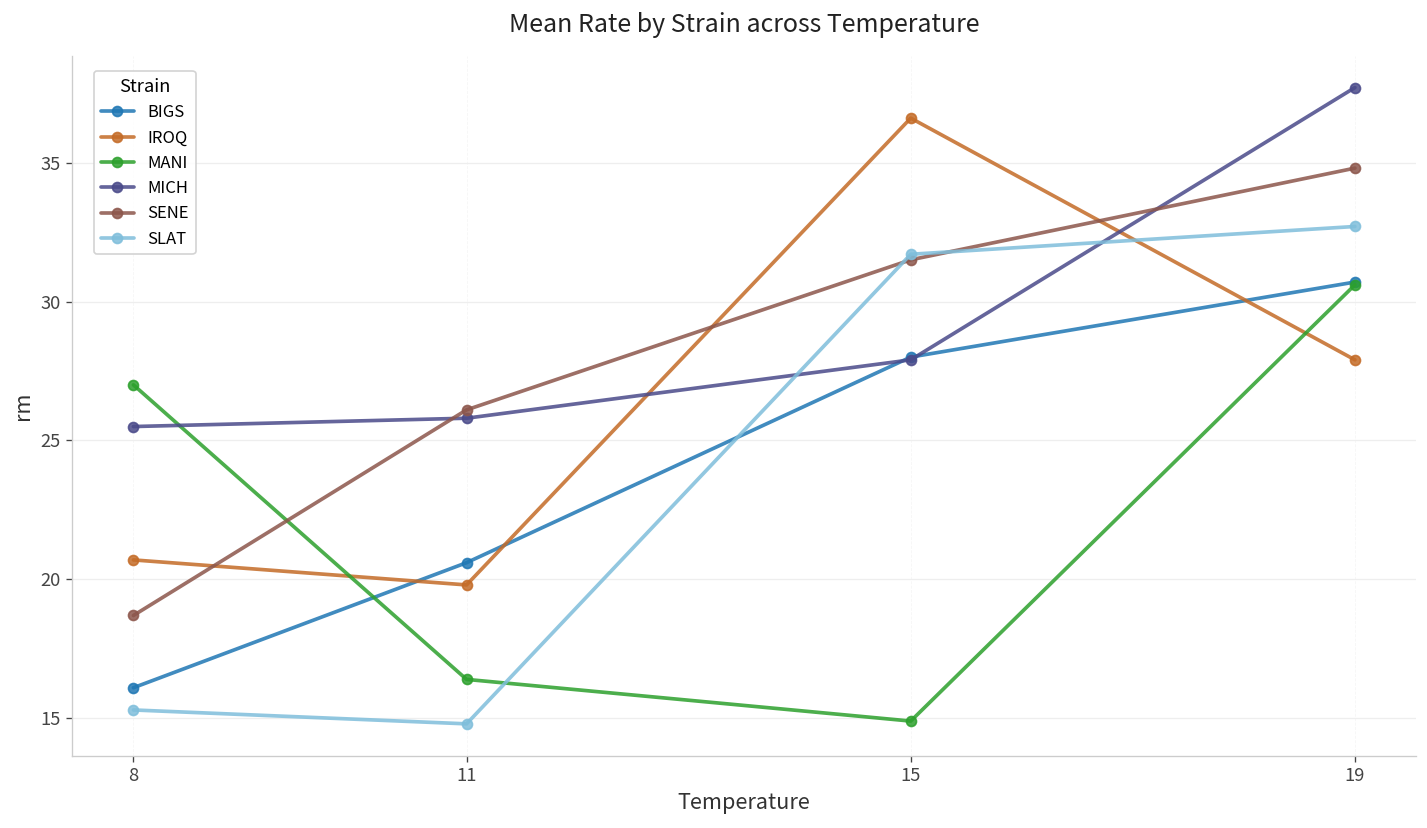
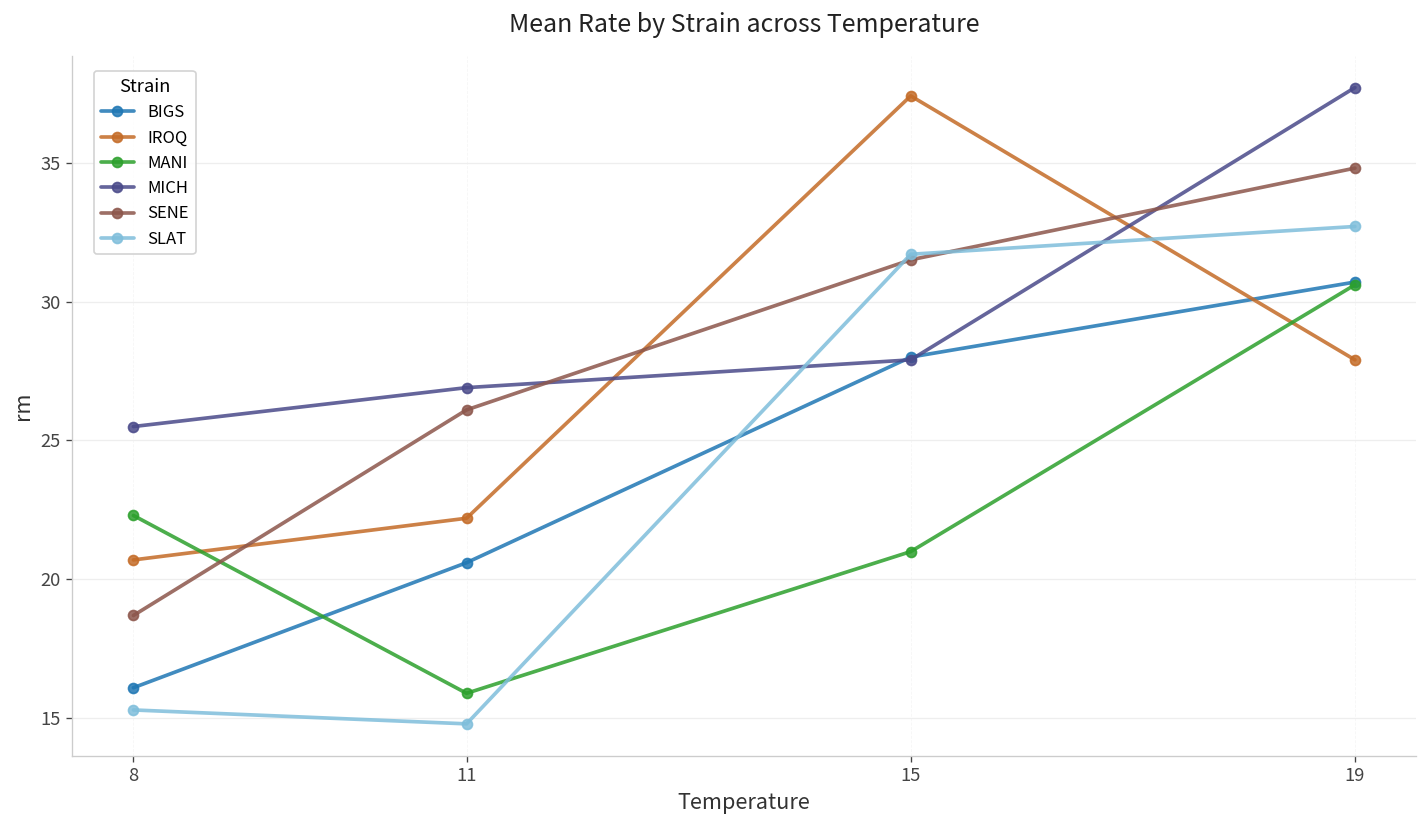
  {
    "BIGS": {
      "8": 16.1,
      "11": 20.6
    },
    "IROQ": {
      "8": 20.7,
-     "11": 19.8,
-     "15": 36.6,
+     "11": 22.2,
+     "15": 37.4,
      "19": 27.9
    },
    "MANI": {
-     "8": 27.0,
-     "11": 16.4,
-     "15": 14.9
+     "8": 22.3,
+     "11": 15.9,
+     "15": 21.0
    },
    "MICH": {
      "8": 25.5,
-     "11": 25.8,
+     "11": 26.9,
      "19": 37.7
    },
    "SENE": {
      "8": 18.7,
      "11": 26.1,
      "15": 31.5,
      "19": 34.8
    },
    "SLAT": {
      "8": 15.3,
      "11": 14.8,
      "15": 31.7,
      "19": 32.7
    }
  }
